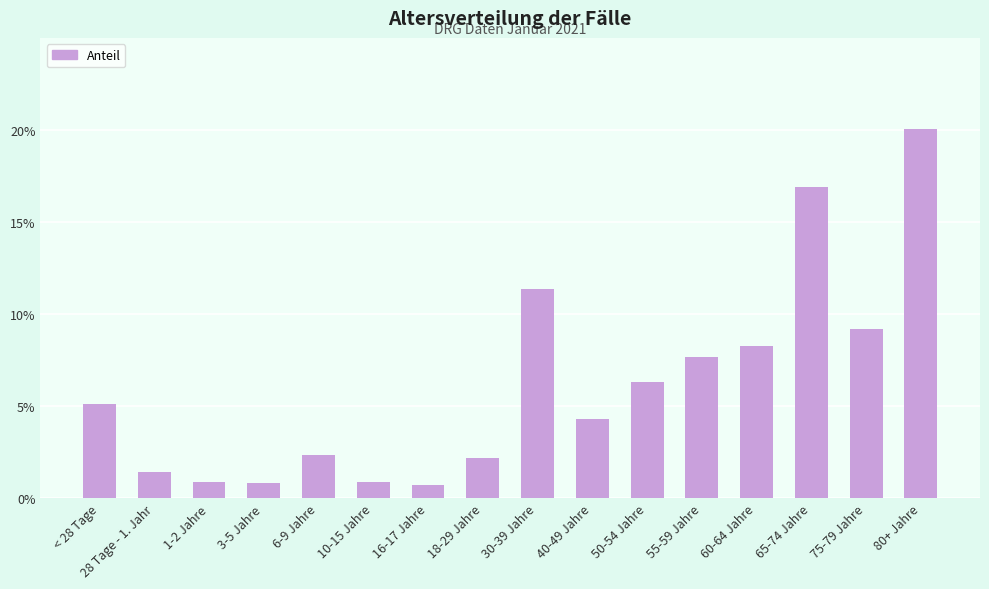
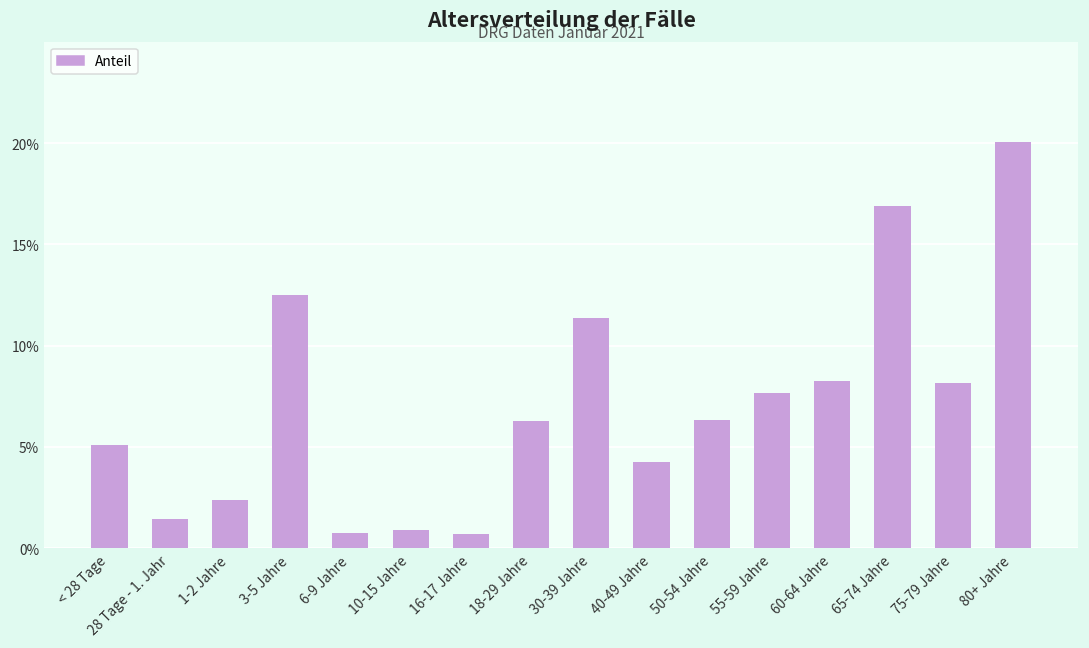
  {
    "< 28 Tage": "5.1%",
    "28 Tage - 1. Jahr": "1.4%",
-   "1-2 Jahre": "0.9%",
-   "3-5 Jahre": "0.8%",
-   "6-9 Jahre": "2.3%",
+   "1-2 Jahre": "2.4%",
+   "3-5 Jahre": "12.5%",
+   "6-9 Jahre": "0.8%",
    "10-15 Jahre": "0.9%",
    "16-17 Jahre": "0.7%",
-   "18-29 Jahre": "2.2%",
+   "18-29 Jahre": "6.3%",
    "30-39 Jahre": "11.3%",
    "40-49 Jahre": "4.3%",
    "50-54 Jahre": "6.3%",
    "55-59 Jahre": "7.7%",
    "60-64 Jahre": "8.3%",
    "65-74 Jahre": "16.9%",
-   "75-79 Jahre": "9.2%",
+   "75-79 Jahre": "8.2%",
    "80+ Jahre": "20.1%"
  }
